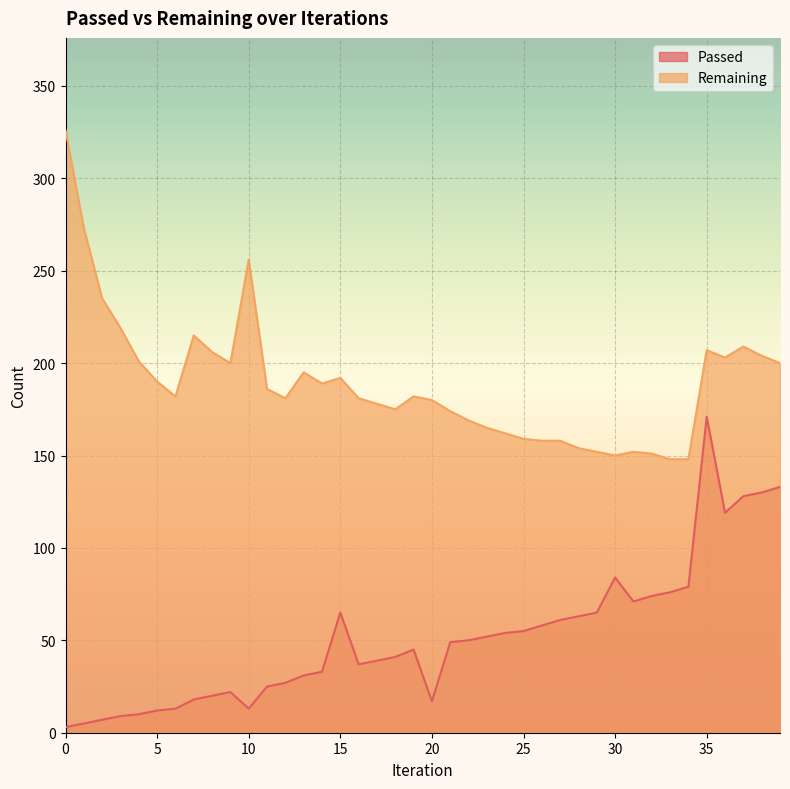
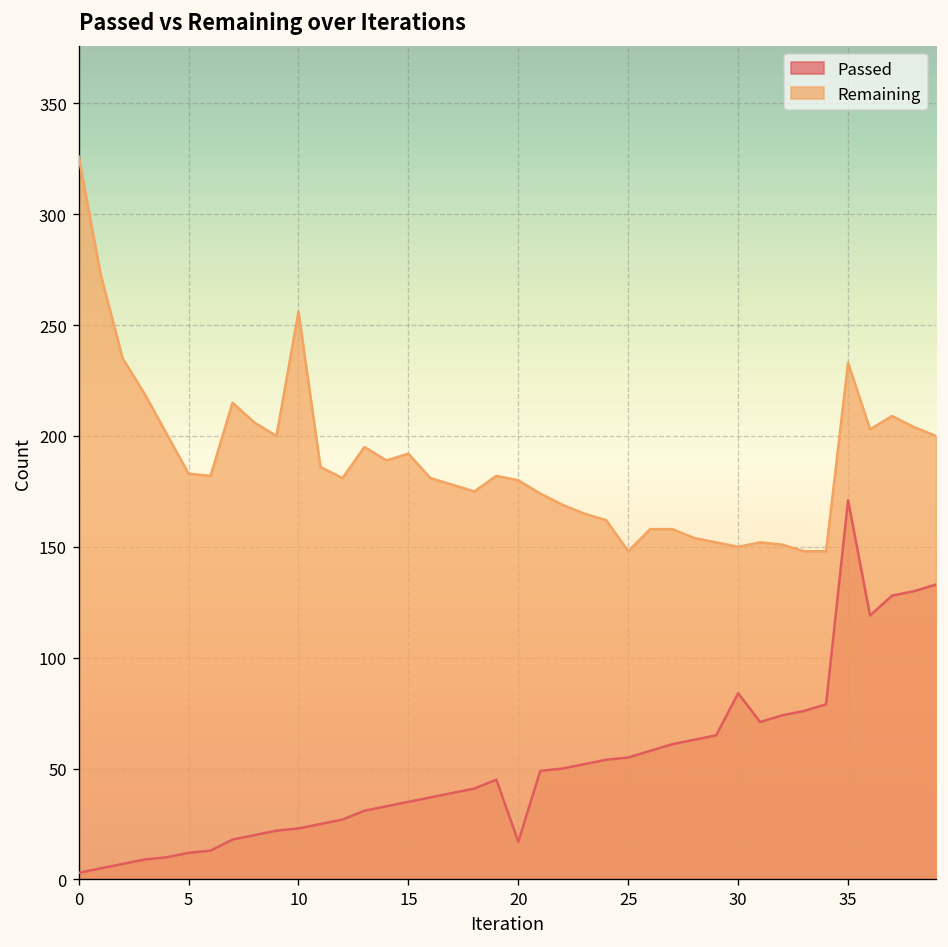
  {
    "Passed": {
      "0": 3,
      "5": 12,
-     "10": 13,
-     "15": 65,
+     "10": 23,
+     "15": 35,
      "20": 17,
      "25": 55,
      "30": 84,
      "35": 171
    },
    "Remaining": {
      "0": 326,
-     "5": 190,
+     "5": 183,
      "10": 256,
      "15": 192,
      "20": 180,
-     "25": 159,
+     "25": 148,
      "30": 150,
-     "35": 207
+     "35": 233
    }
  }
